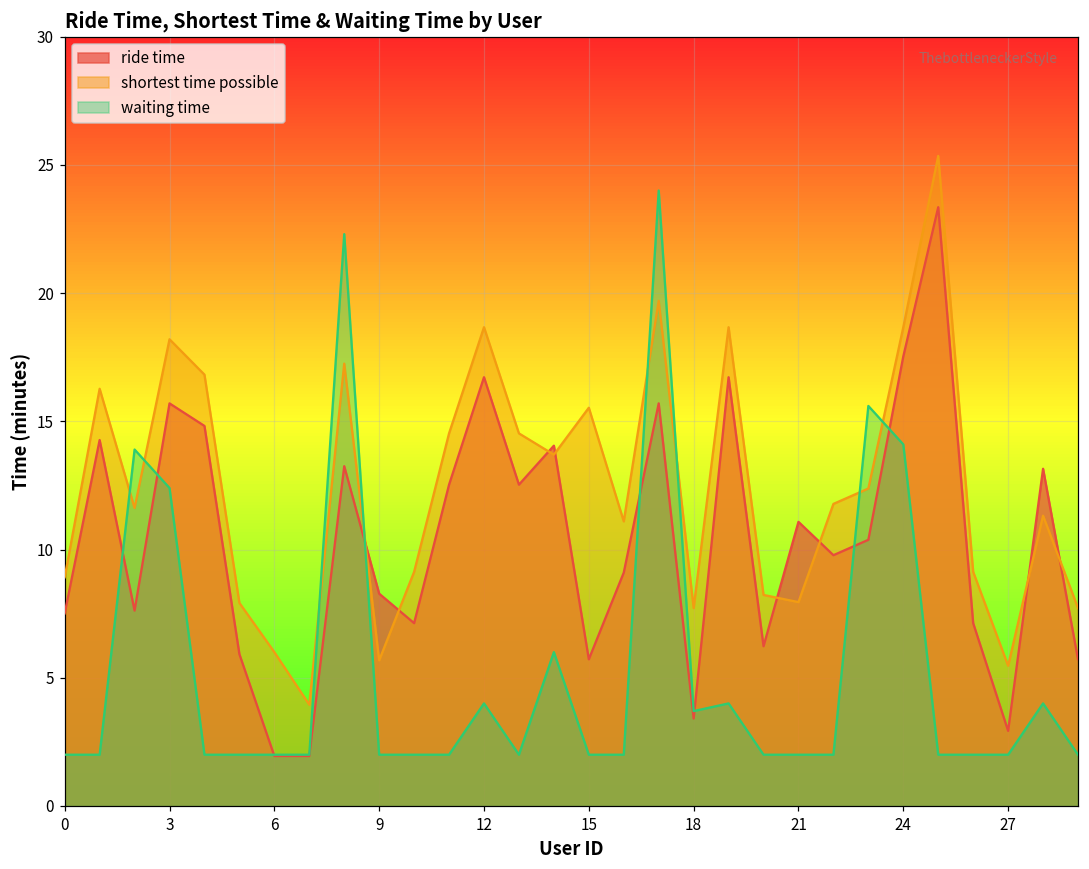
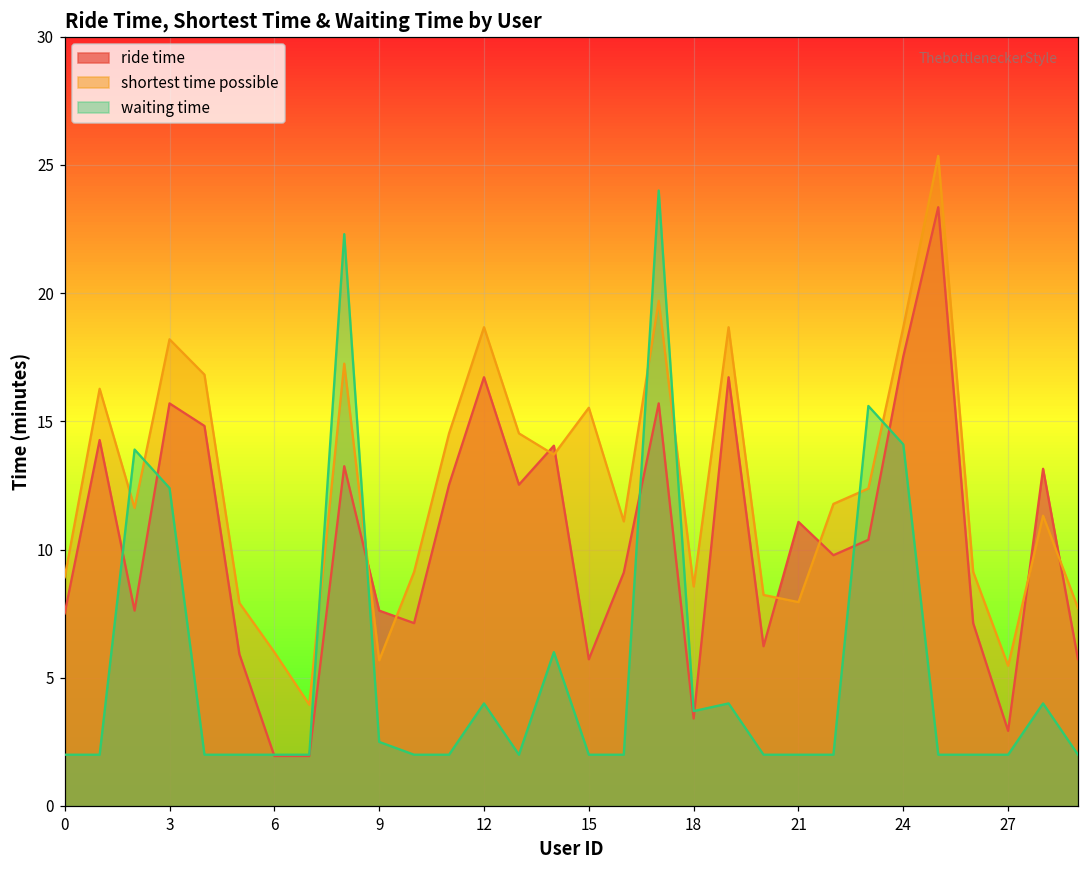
  {
    "ride time": {
      "0": 7.5,
      "3": 15.7,
-     "9": 8.3,
+     "9": 7.6,
      "12": 16.7,
      "15": 5.7,
      "18": 3.4,
      "21": 11.1,
      "24": 17.5,
      "27": 2.9
    },
    "shortest time possible": {
      "0": 8.9,
      "3": 18.2,
      "6": 6.0,
      "9": 5.7,
      "12": 18.7,
      "15": 15.5,
-     "18": 7.7,
+     "18": 8.6,
      "21": 8.0,
      "24": 18.7,
      "27": 5.5
    },
    "waiting time": {
      "0": 2.0,
      "3": 12.4,
-     "9": 2.0,
+     "9": 2.5,
      "12": 4.0,
      "15": 2.0,
      "18": 3.7,
      "21": 2.0,
      "24": 14.1,
      "27": 2.0
    }
  }
